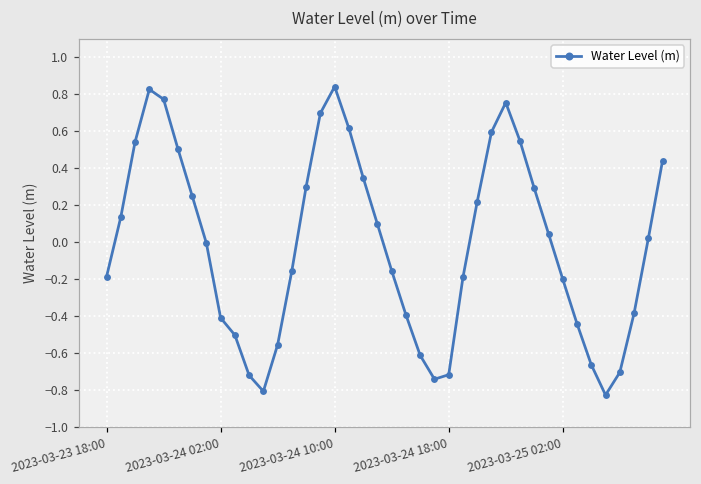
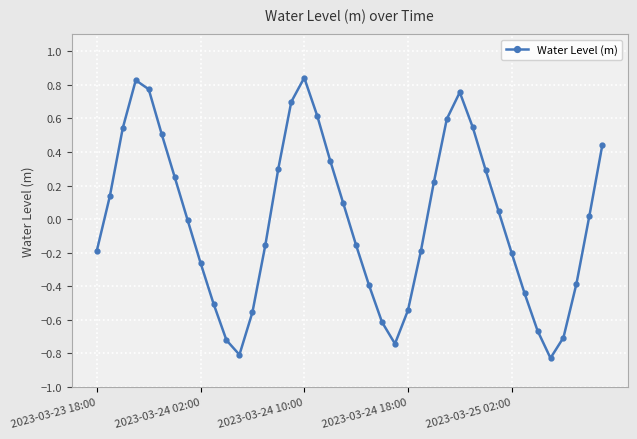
  {
    "2023-03-23 18:00": -0.19,
-   "2023-03-24 02:00": -0.41,
+   "2023-03-24 02:00": -0.26,
    "2023-03-24 10:00": 0.84,
-   "2023-03-24 18:00": -0.72,
+   "2023-03-24 18:00": -0.54,
    "2023-03-25 02:00": -0.20
  }
